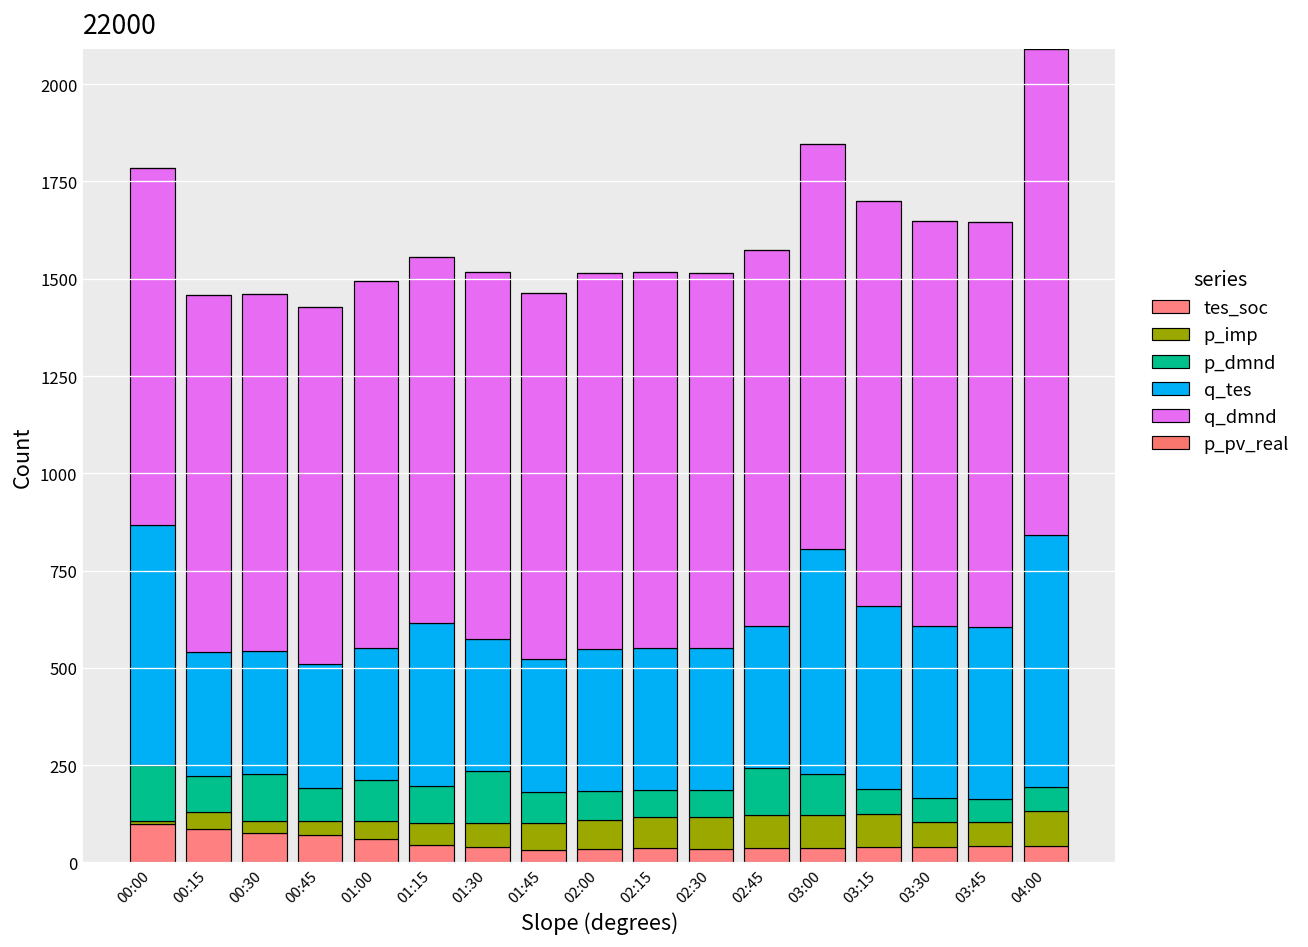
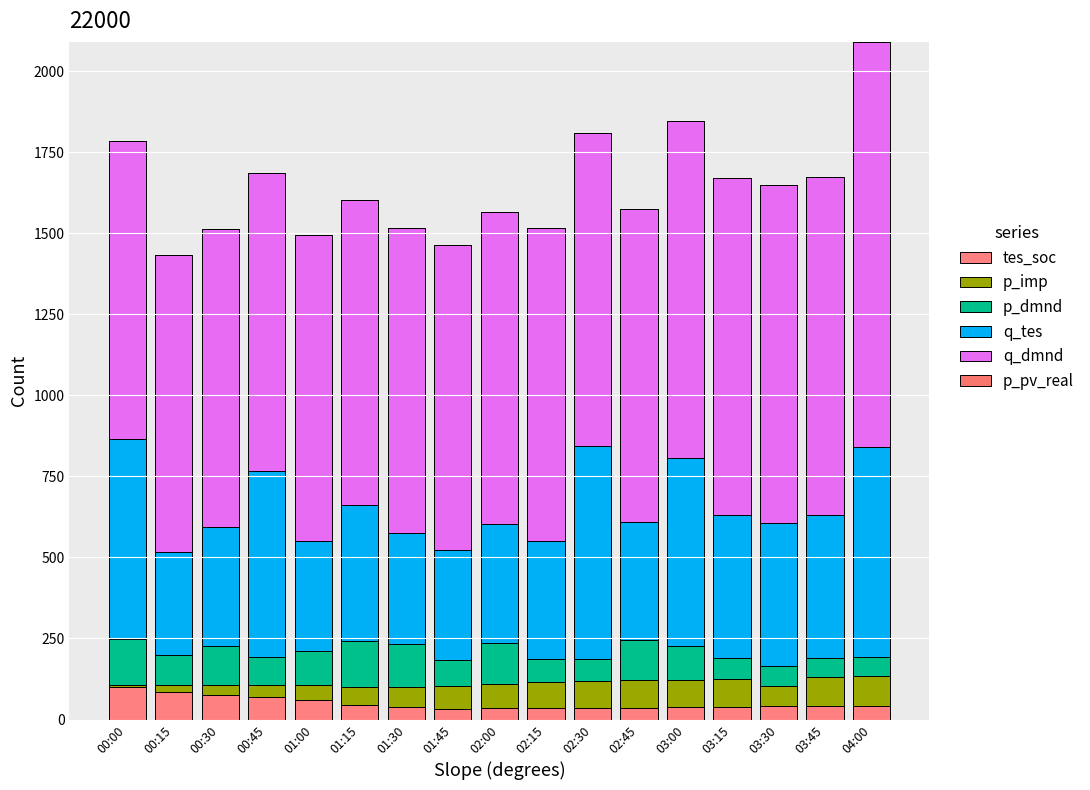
  {
    "p_imp": {
      "00:00": 10,
-     "00:15": 40,
+     "00:15": 20,
      "00:30": 30,
      "00:45": 40,
      "01:00": 50,
      "01:15": 60,
      "01:30": 60,
      "01:45": 70,
      "02:00": 80,
      "02:15": 80,
      "02:30": 80,
      "02:45": 80,
      "03:00": 90,
      "03:15": 90,
      "03:30": 60,
-     "03:45": 60,
+     "03:45": 90,
      "04:00": 90
    },
    "p_dmnd": {
      "00:00": 140,
      "00:15": 90,
      "00:30": 120,
      "00:45": 80,
      "01:00": 100,
-     "01:15": 90,
+     "01:15": 140,
      "01:30": 130,
      "01:45": 80,
-     "02:00": 70,
+     "02:00": 130,
      "02:15": 70,
      "02:30": 70,
      "02:45": 120,
      "03:00": 100,
      "03:15": 60,
      "03:30": 60,
      "03:45": 60,
      "04:00": 60
    },
    "q_tes": {
      "00:00": 620,
      "00:15": 320,
-     "00:30": 320,
-     "00:45": 320,
+     "00:30": 370,
+     "00:45": 570,
      "01:00": 340,
      "01:15": 420,
      "01:30": 340,
      "01:45": 340,
      "02:00": 370,
      "02:15": 370,
-     "02:30": 370,
+     "02:30": 660,
      "02:45": 370,
      "03:00": 580,
-     "03:15": 470,
+     "03:15": 440,
      "03:30": 440,
      "03:45": 440,
      "04:00": 650
    }
  }
